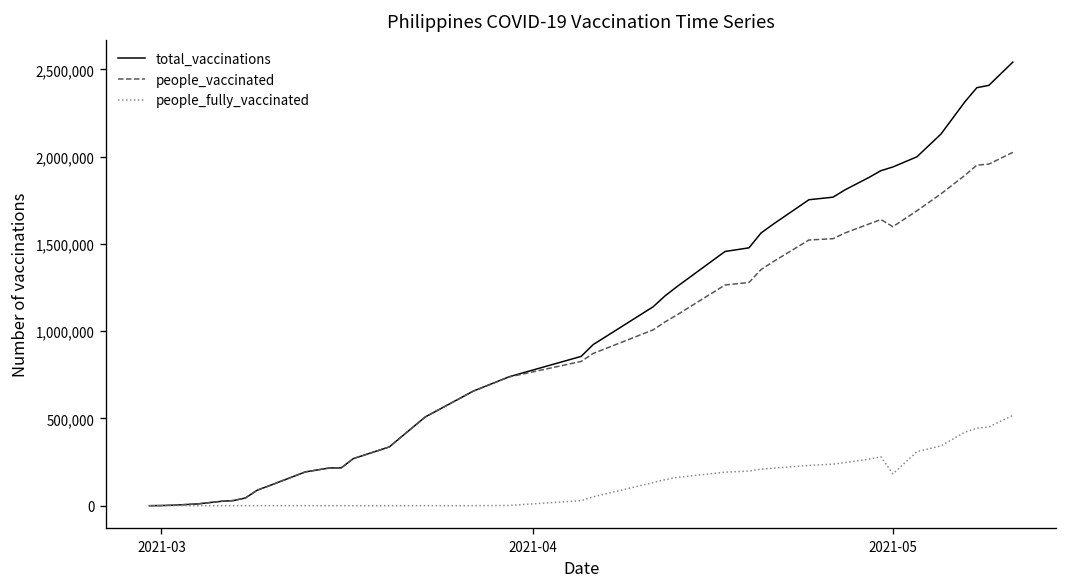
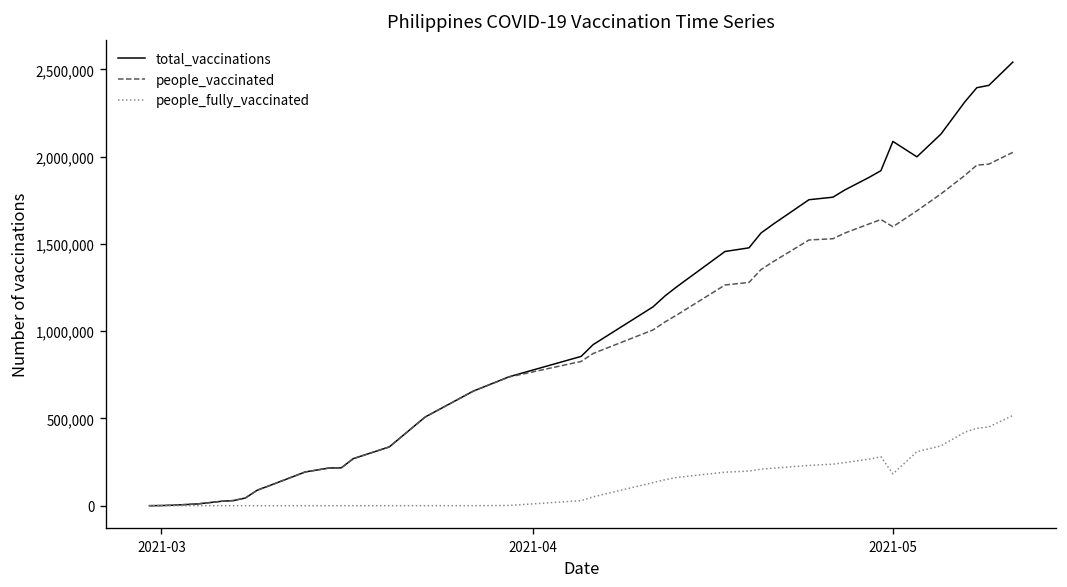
  {
    "total_vaccinations": {
-     "2021-05": "1,940,000"
+     "2021-05": "2,090,000"
    },
    "people_vaccinated": {
      "2021-05": "1,600,000"
    },
    "people_fully_vaccinated": {
      "2021-05": "180,000"
    }
  }
